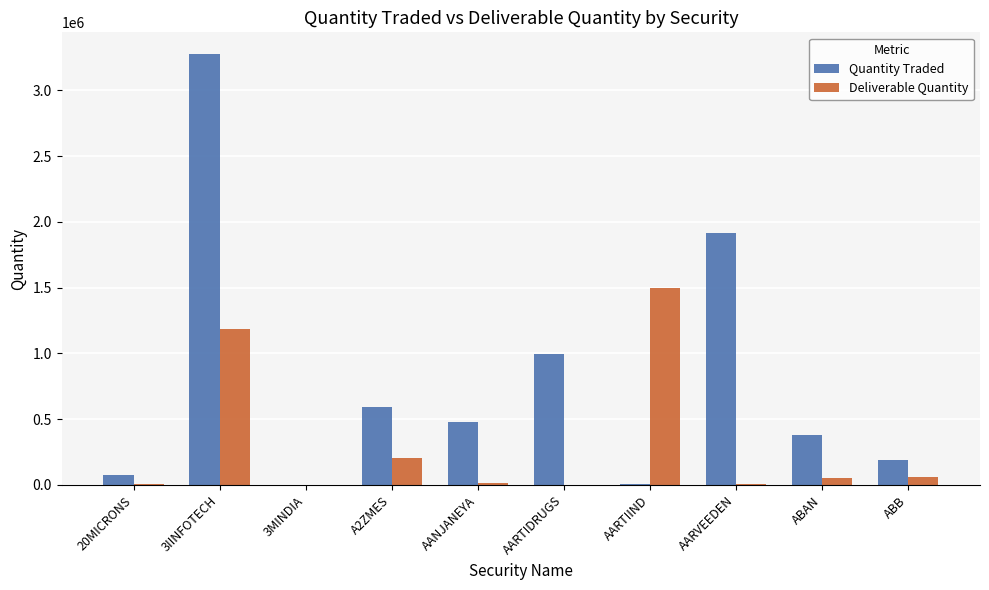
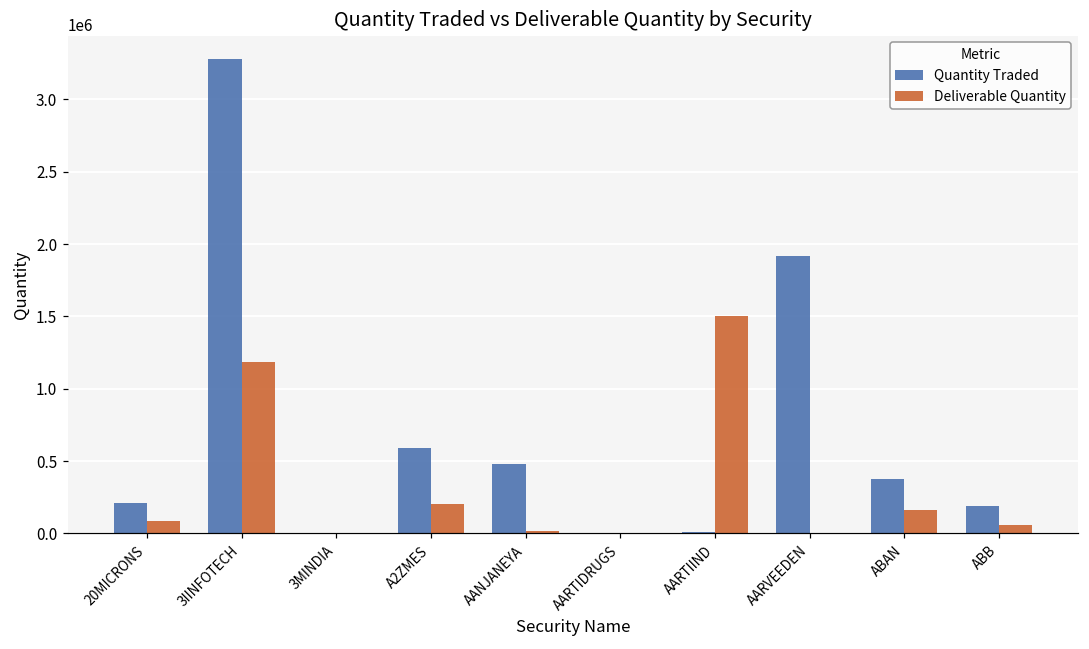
  {
    "Quantity Traded": {
-     "20MICRONS": 70000,
+     "20MICRONS": 210000,
      "3IINFOTECH": 3280000,
      "A2ZMES": 590000,
      "AANJANEYA": 480000,
-     "AARTIDRUGS": 1000000,
+     "AARTIDRUGS": 0,
      "AARVEEDEN": 1920000,
      "ABAN": 380000,
      "ABB": 190000
    },
    "Deliverable Quantity": {
-     "20MICRONS": 10000,
+     "20MICRONS": 80000,
      "3IINFOTECH": 1190000,
      "A2ZMES": 200000,
      "AARTIIND": 1500000,
-     "ABAN": 50000,
+     "ABAN": 160000,
      "ABB": 60000
    }
  }
